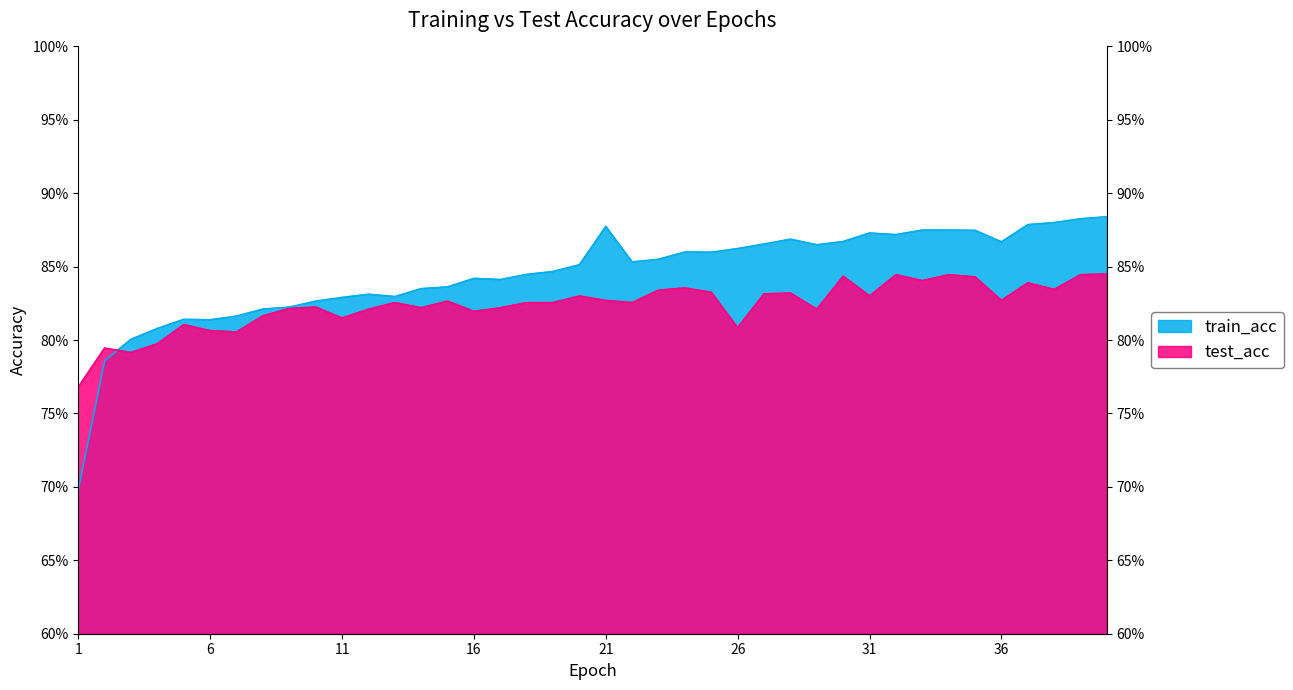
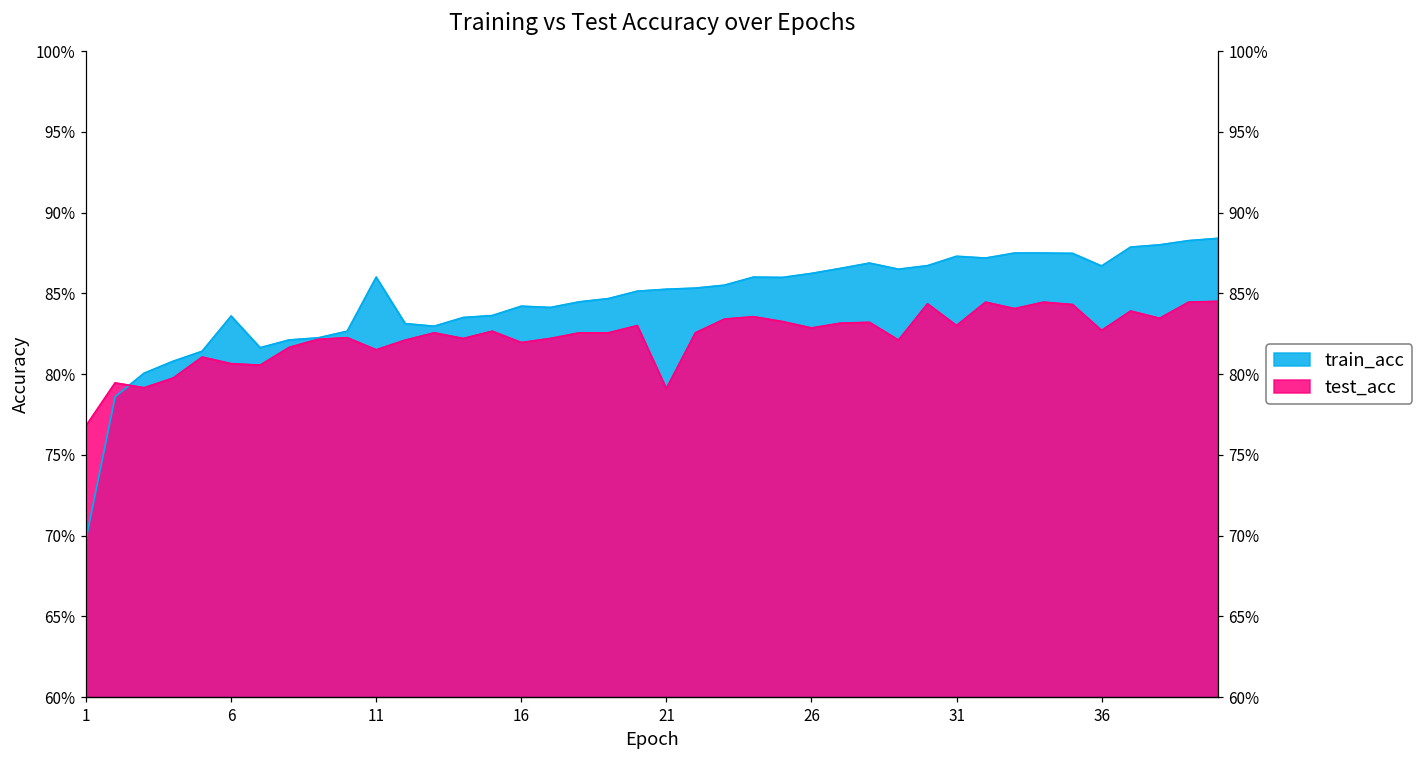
  {
    "train_acc": {
      "1": "69.8%",
-     "6": "81.4%",
-     "11": "82.9%",
+     "6": "83.6%",
+     "11": "86.0%",
      "16": "84.2%",
-     "21": "87.7%",
+     "21": "85.3%",
      "26": "86.2%",
      "31": "87.3%",
      "36": "86.7%"
    },
    "test_acc": {
      "1": "76.8%",
      "6": "80.6%",
      "11": "81.5%",
      "16": "82.0%",
-     "21": "82.7%",
-     "26": "80.8%",
+     "21": "79.1%",
+     "26": "82.9%",
      "31": "83.0%",
      "36": "82.7%"
    }
  }
